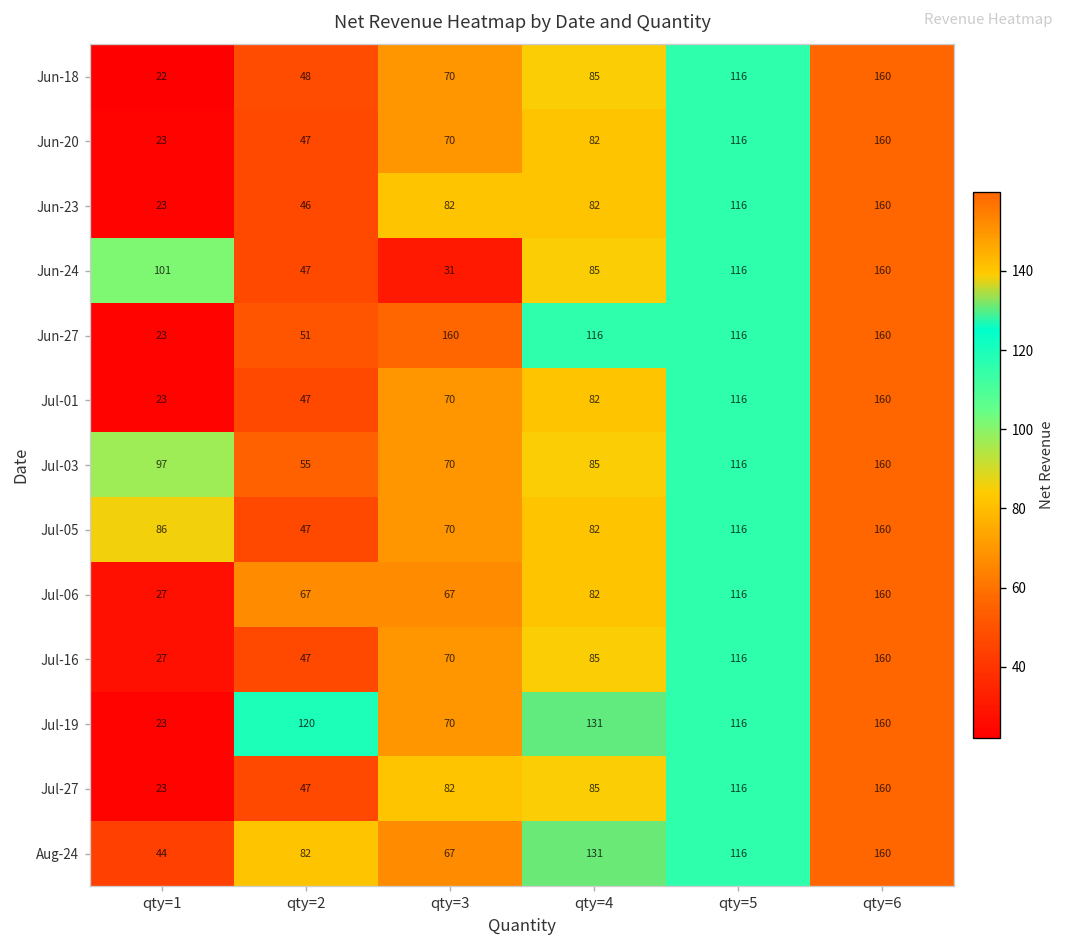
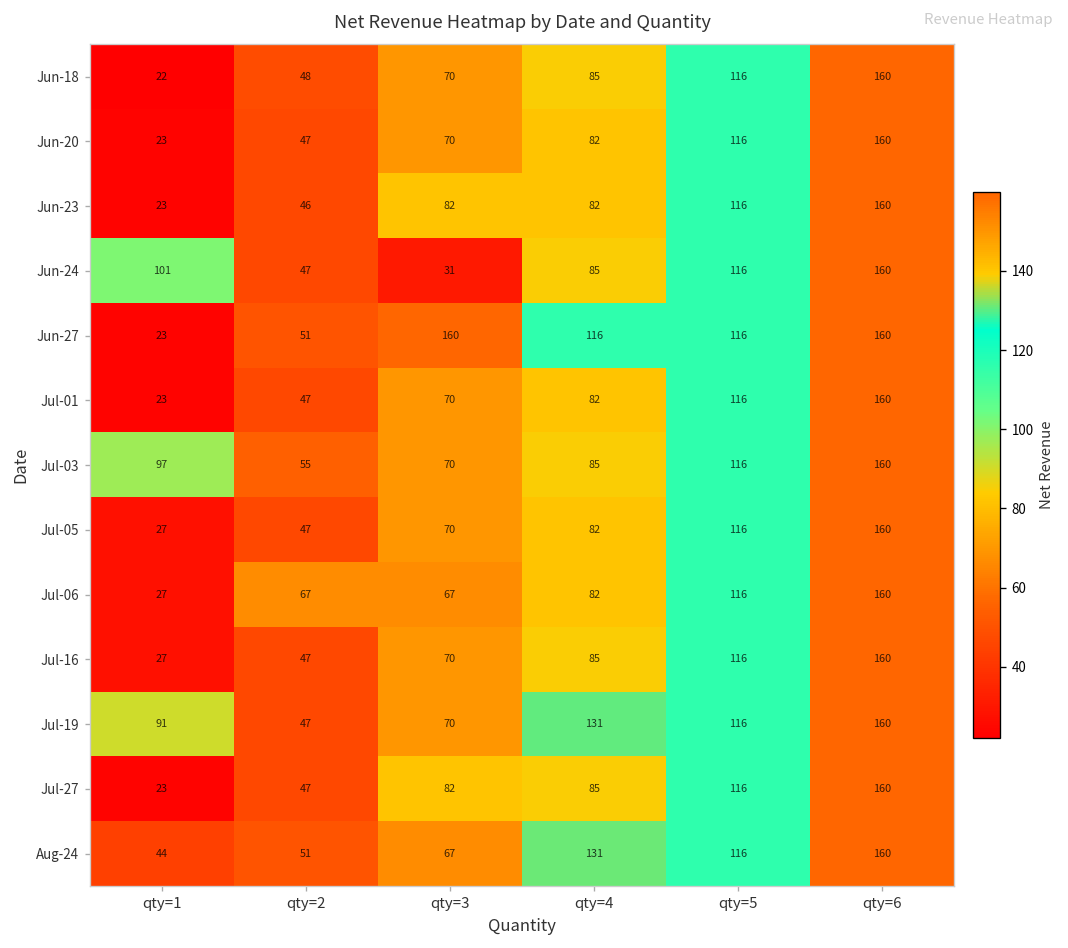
  {
    "Jun-18": {
      "qty=1": 22,
      "qty=2": 48,
      "qty=3": 70,
      "qty=4": 85,
      "qty=5": 116,
      "qty=6": 160
    },
    "Jun-20": {
      "qty=1": 23,
      "qty=2": 47,
      "qty=3": 70,
      "qty=4": 82,
      "qty=5": 116,
      "qty=6": 160
    },
    "Jun-23": {
      "qty=1": 23,
      "qty=2": 46,
      "qty=3": 82,
      "qty=4": 82,
      "qty=5": 116,
      "qty=6": 160
    },
    "Jun-24": {
      "qty=1": 101,
      "qty=2": 47,
      "qty=3": 31,
      "qty=4": 85,
      "qty=5": 116,
      "qty=6": 160
    },
    "Jun-27": {
      "qty=1": 23,
      "qty=2": 51,
      "qty=3": 160,
      "qty=4": 116,
      "qty=5": 116,
      "qty=6": 160
    },
    "Jul-01": {
      "qty=1": 23,
      "qty=2": 47,
      "qty=3": 70,
      "qty=4": 82,
      "qty=5": 116,
      "qty=6": 160
    },
    "Jul-03": {
      "qty=1": 97,
      "qty=2": 55,
      "qty=3": 70,
      "qty=4": 85,
      "qty=5": 116,
      "qty=6": 160
    },
    "Jul-05": {
-     "qty=1": 86,
+     "qty=1": 27,
      "qty=2": 47,
      "qty=3": 70,
      "qty=4": 82,
      "qty=5": 116,
      "qty=6": 160
    },
    "Jul-06": {
      "qty=1": 27,
      "qty=2": 67,
      "qty=3": 67,
      "qty=4": 82,
      "qty=5": 116,
      "qty=6": 160
    },
    "Jul-16": {
      "qty=1": 27,
      "qty=2": 47,
      "qty=3": 70,
      "qty=4": 85,
      "qty=5": 116,
      "qty=6": 160
    },
    "Jul-19": {
-     "qty=1": 23,
-     "qty=2": 120,
+     "qty=1": 91,
+     "qty=2": 47,
      "qty=3": 70,
      "qty=4": 131,
      "qty=5": 116,
      "qty=6": 160
    },
    "Jul-27": {
      "qty=1": 23,
      "qty=2": 47,
      "qty=3": 82,
      "qty=4": 85,
      "qty=5": 116,
      "qty=6": 160
    },
    "Aug-24": {
      "qty=1": 44,
-     "qty=2": 82,
+     "qty=2": 51,
      "qty=3": 67,
      "qty=4": 131,
      "qty=5": 116,
      "qty=6": 160
    }
  }
